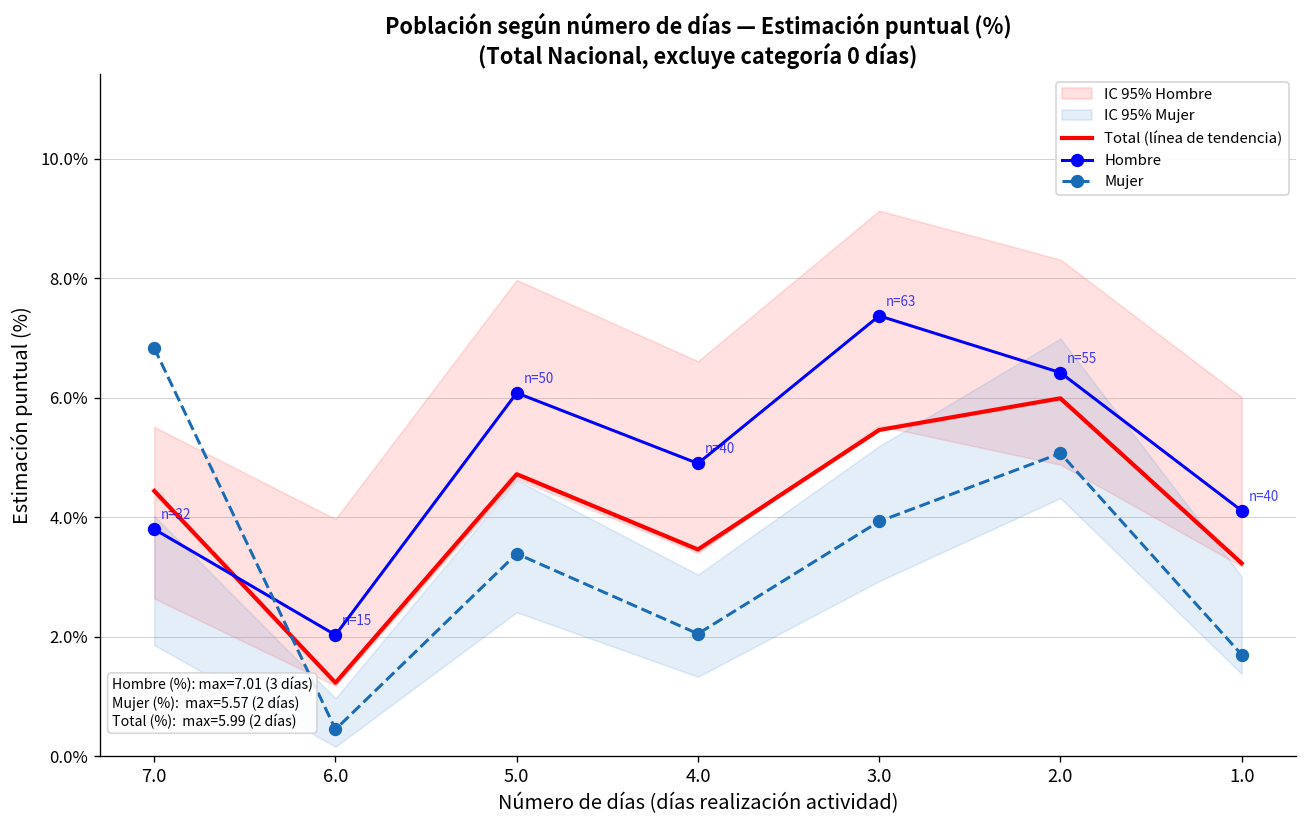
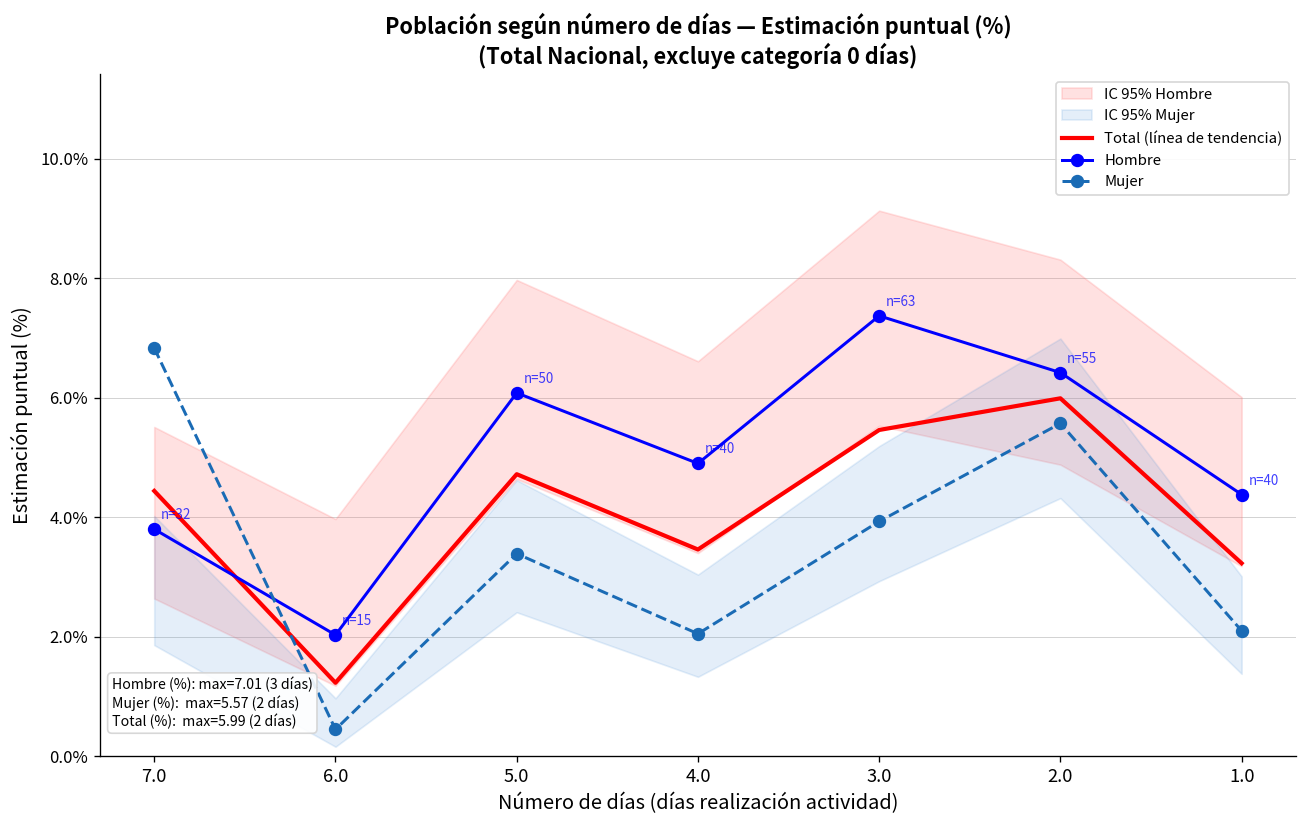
  {
    "Total (línea de tendencia)": {
      "7.0": "4.4%",
      "5.0": "4.7%",
      "4.0": "3.5%",
      "3.0": "5.5%",
      "2.0": "6.0%",
      "1.0": "3.2%"
    },
    "Hombre": {
      "7.0": "3.8%",
-     "1.0": "4.1%"
+     "1.0": "4.4%"
    },
    "Mujer": {
      "7.0": "6.8%",
      "5.0": "3.4%",
      "4.0": "2.1%",
      "3.0": "3.9%",
-     "2.0": "5.1%",
-     "1.0": "1.7%"
+     "2.0": "5.6%",
+     "1.0": "2.1%"
    }
  }
